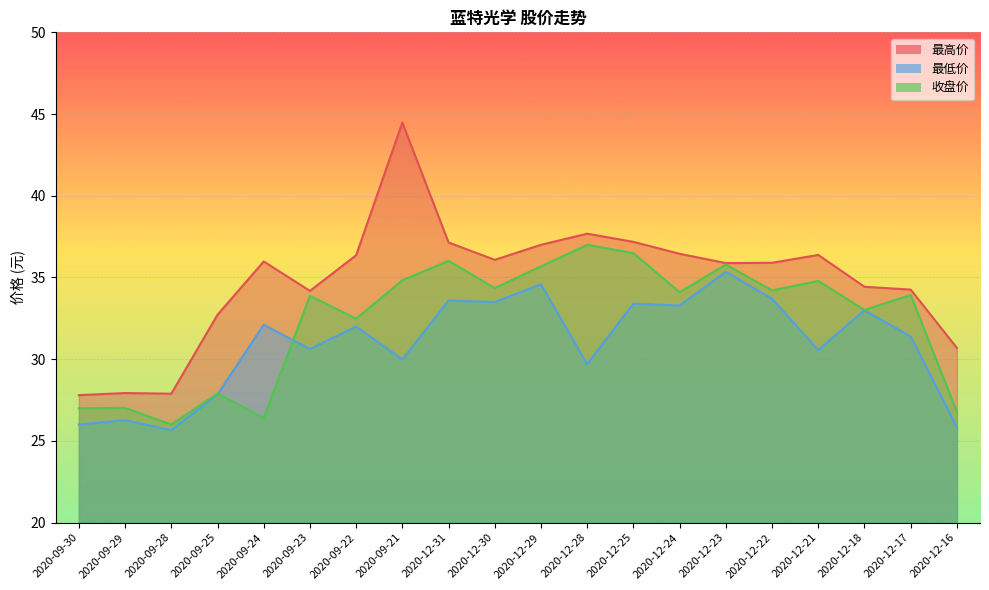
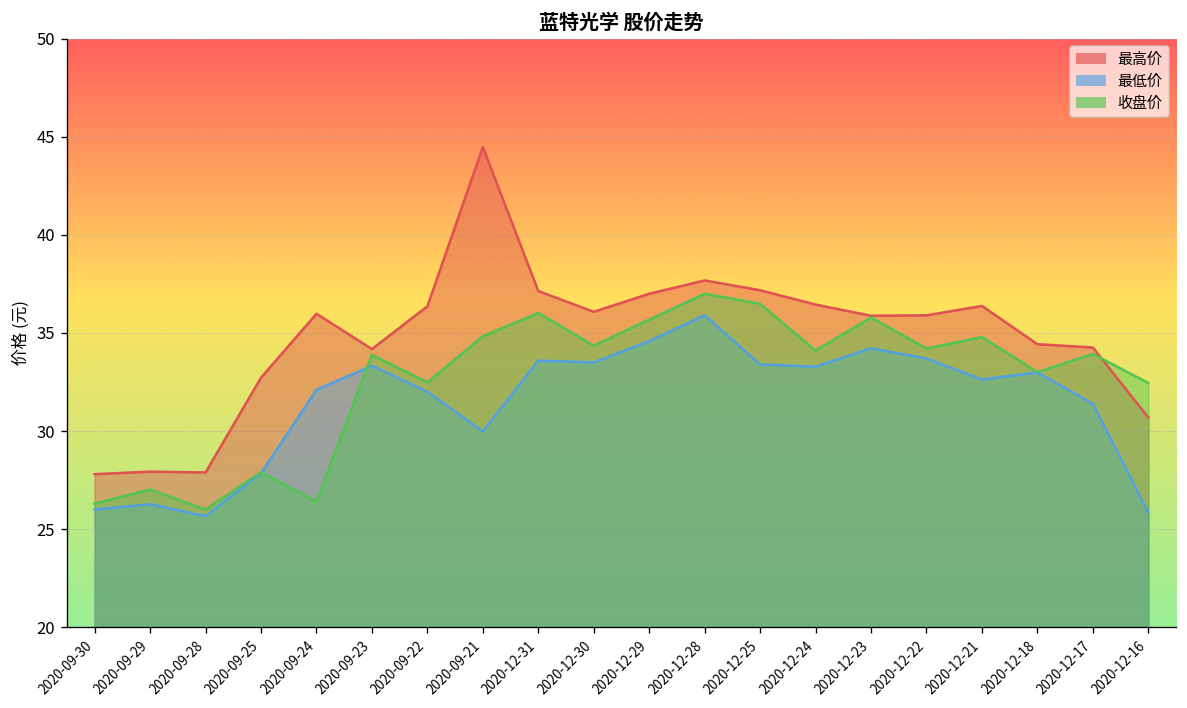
  {
    "最高价": {
      "2020-09-30": 27.8,
      "2020-09-29": 27.9,
      "2020-09-28": 27.9,
      "2020-09-25": 32.7,
      "2020-09-24": 36.0,
      "2020-09-23": 34.2,
      "2020-09-22": 36.4,
      "2020-09-21": 44.5,
      "2020-12-31": 37.1,
      "2020-12-30": 36.1,
      "2020-12-29": 37.0,
      "2020-12-28": 37.7,
      "2020-12-25": 37.2,
      "2020-12-24": 36.5,
      "2020-12-22": 35.9,
      "2020-12-21": 36.4,
      "2020-12-18": 34.4,
      "2020-12-17": 34.3,
      "2020-12-16": 30.7
    },
    "最低价": {
      "2020-09-30": 26.0,
      "2020-09-29": 26.3,
      "2020-09-28": 25.7,
      "2020-09-24": 32.1,
-     "2020-09-23": 30.6,
+     "2020-09-23": 33.3,
      "2020-09-22": 32.0,
      "2020-09-21": 30.0,
      "2020-12-31": 33.6,
      "2020-12-30": 33.5,
      "2020-12-29": 34.6,
-     "2020-12-28": 29.7,
+     "2020-12-28": 35.9,
      "2020-12-25": 33.4,
      "2020-12-24": 33.3,
-     "2020-12-23": 35.4,
+     "2020-12-23": 34.2,
      "2020-12-22": 33.7,
-     "2020-12-21": 30.6,
+     "2020-12-21": 32.6,
      "2020-12-17": 31.4,
      "2020-12-16": 25.9
    },
    "收盘价": {
-     "2020-09-30": 27.0,
+     "2020-09-30": 26.3,
      "2020-09-29": 27.0,
      "2020-09-28": 26.0,
      "2020-09-24": 26.4,
      "2020-09-23": 33.9,
      "2020-09-22": 32.5,
      "2020-09-21": 34.8,
      "2020-12-31": 36.0,
      "2020-12-30": 34.4,
      "2020-12-29": 35.7,
      "2020-12-28": 37.0,
      "2020-12-25": 36.5,
      "2020-12-24": 34.1,
      "2020-12-22": 34.2,
      "2020-12-21": 34.8,
      "2020-12-17": 33.9,
-     "2020-12-16": 26.8
+     "2020-12-16": 32.5
    }
  }
